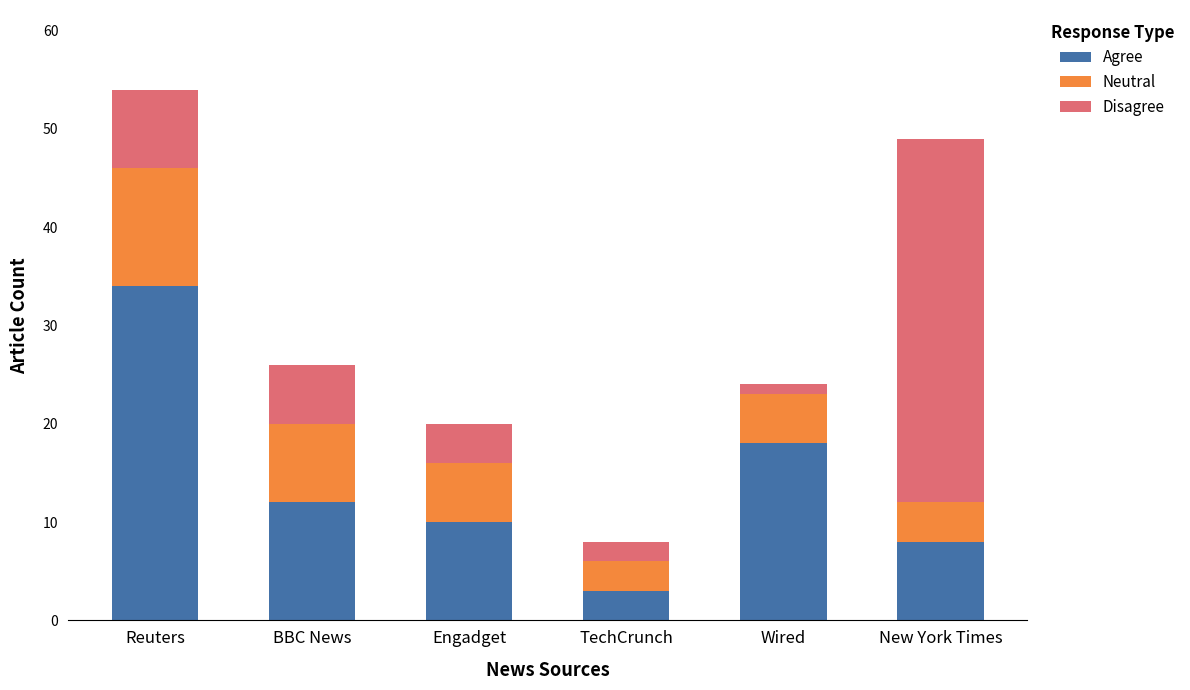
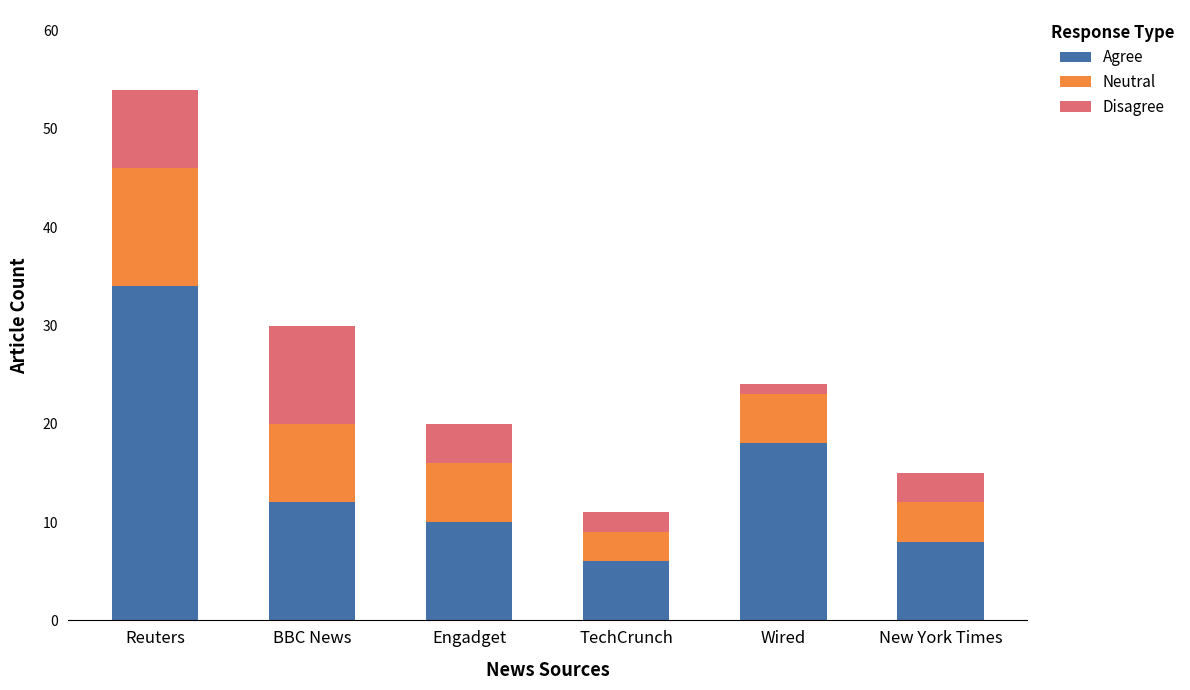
  {
    "Agree": {
      "Reuters": 34,
      "BBC News": 12,
      "Engadget": 10,
-     "TechCrunch": 3,
+     "TechCrunch": 6,
      "Wired": 18,
      "New York Times": 8
    },
    "Neutral": {
      "Reuters": 12,
      "BBC News": 8,
      "Engadget": 6,
      "TechCrunch": 3,
      "Wired": 5,
      "New York Times": 4
    },
    "Disagree": {
      "Reuters": 8,
-     "BBC News": 6,
+     "BBC News": 10,
      "Engadget": 4,
      "TechCrunch": 2,
      "Wired": 1,
-     "New York Times": 37
+     "New York Times": 3
    }
  }
